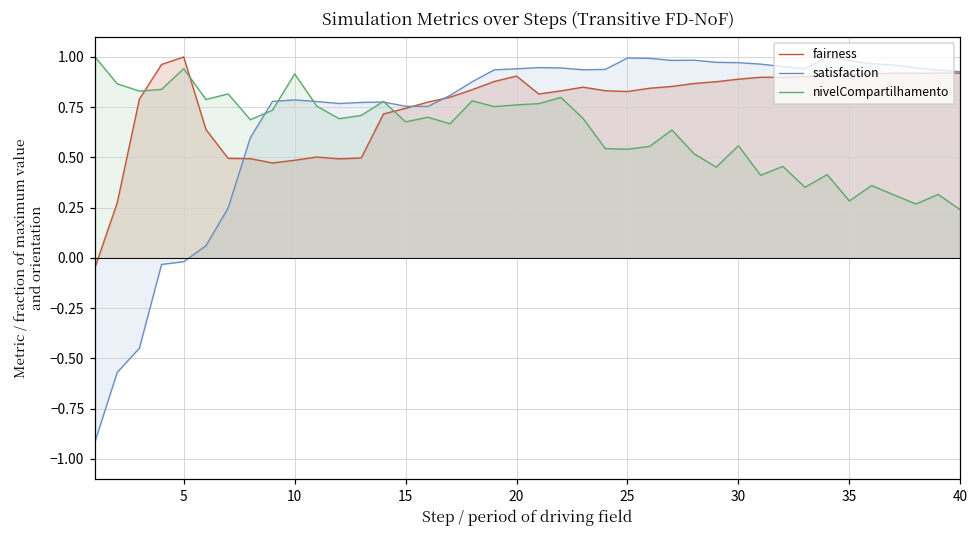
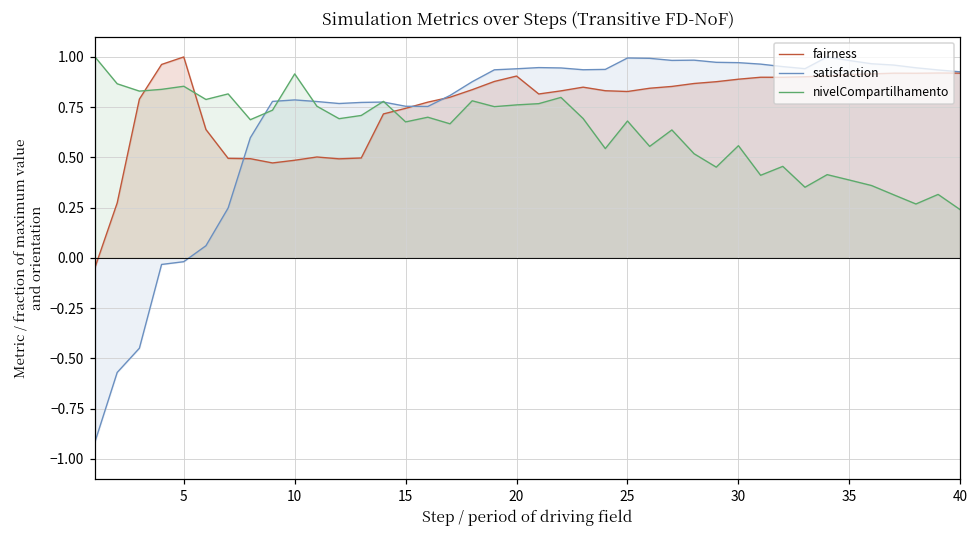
  {
    "nivelCompartilhamento": {
-     "5": 0.94,
+     "5": 0.85,
      "10": 0.92,
      "15": 0.68,
      "20": 0.76,
-     "25": 0.54,
+     "25": 0.68,
      "30": 0.56,
-     "35": 0.28,
+     "35": 0.39,
      "40": 0.24
    }
  }
